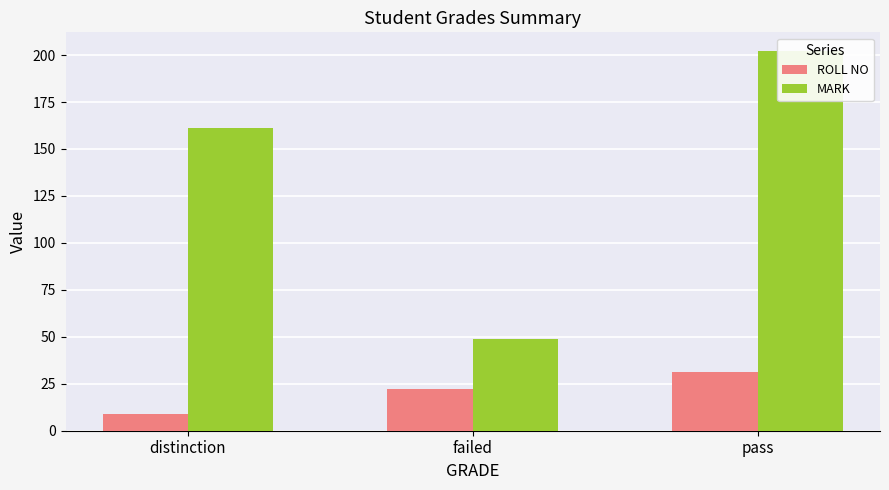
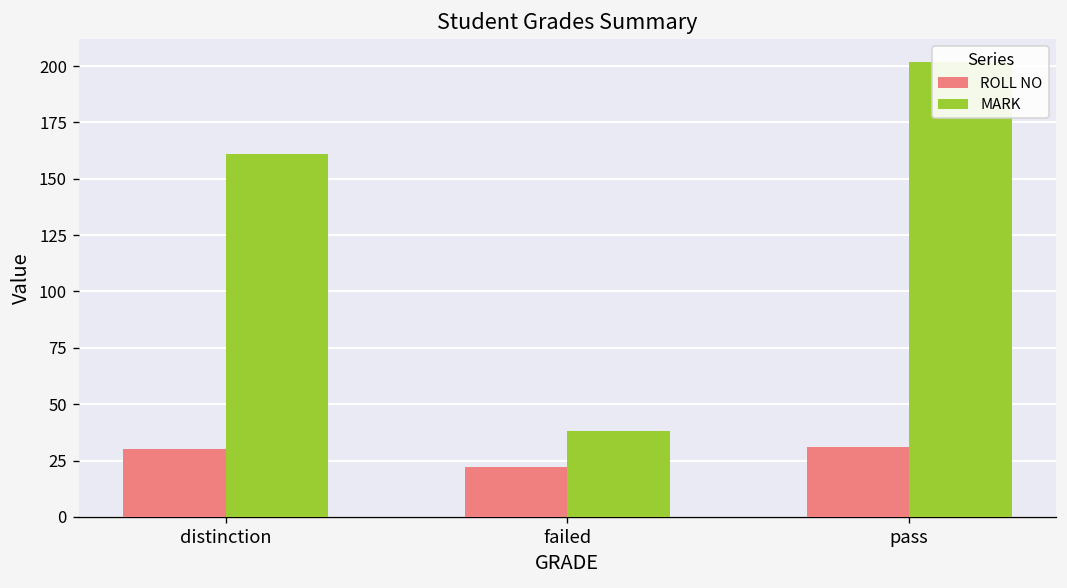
  {
    "ROLL NO": {
-     "distinction": 9,
+     "distinction": 30,
      "failed": 22,
      "pass": 31
    },
    "MARK": {
      "distinction": 161,
-     "failed": 49
+     "failed": 38
    }
  }
